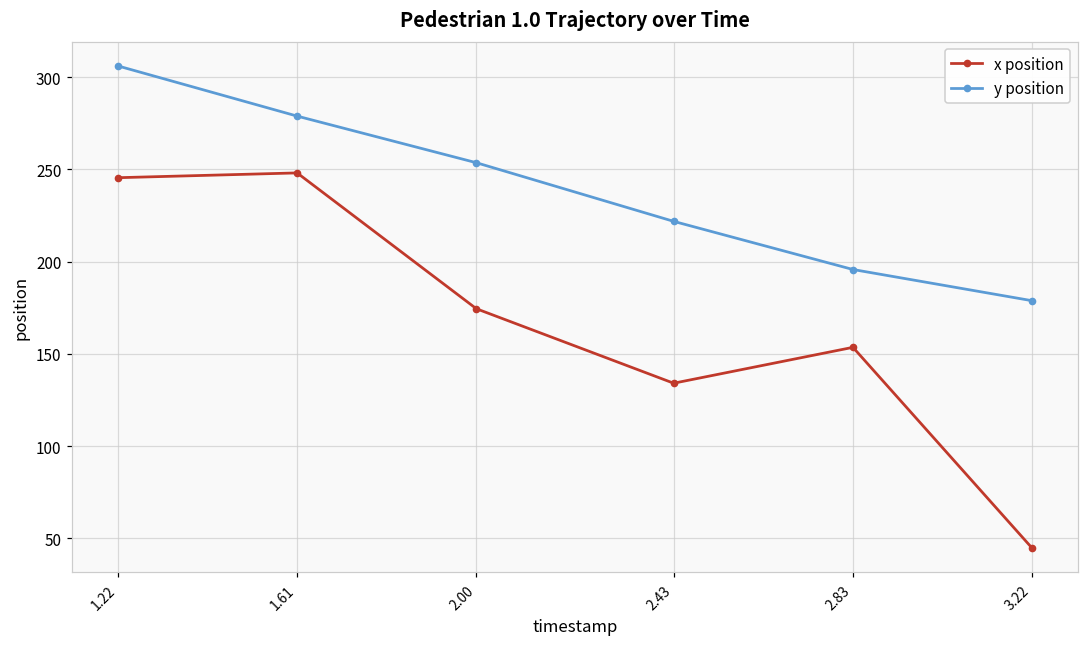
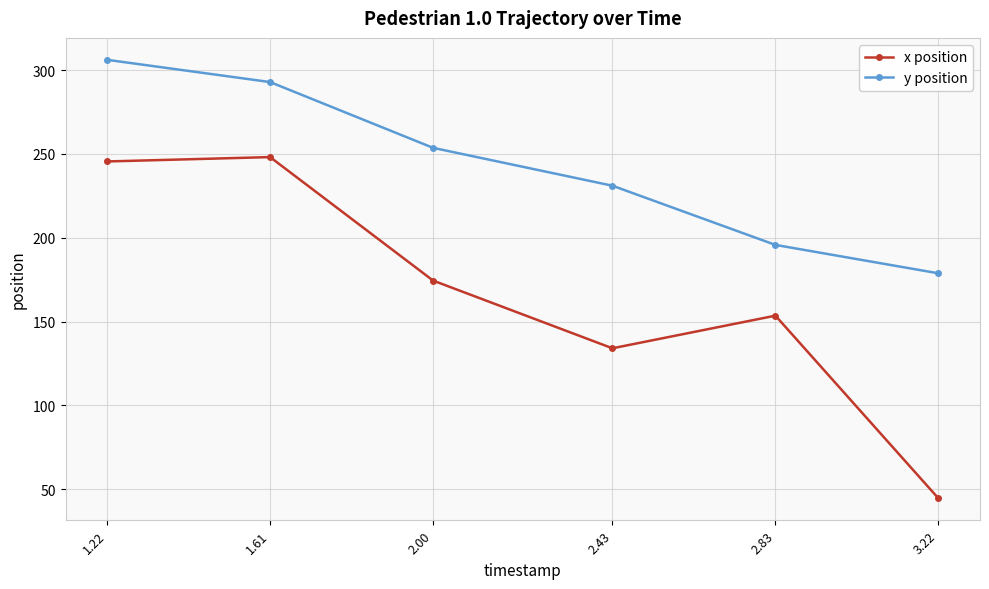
  {
    "x position": {
      "1.22": 246,
      "1.61": 248,
      "2.00": 174,
      "2.43": 134,
      "2.83": 154,
      "3.22": 45
    },
    "y position": {
      "1.22": 306,
-     "1.61": 279,
+     "1.61": 293,
      "2.00": 254,
-     "2.43": 222,
+     "2.43": 231,
      "2.83": 196,
      "3.22": 179
    }
  }
